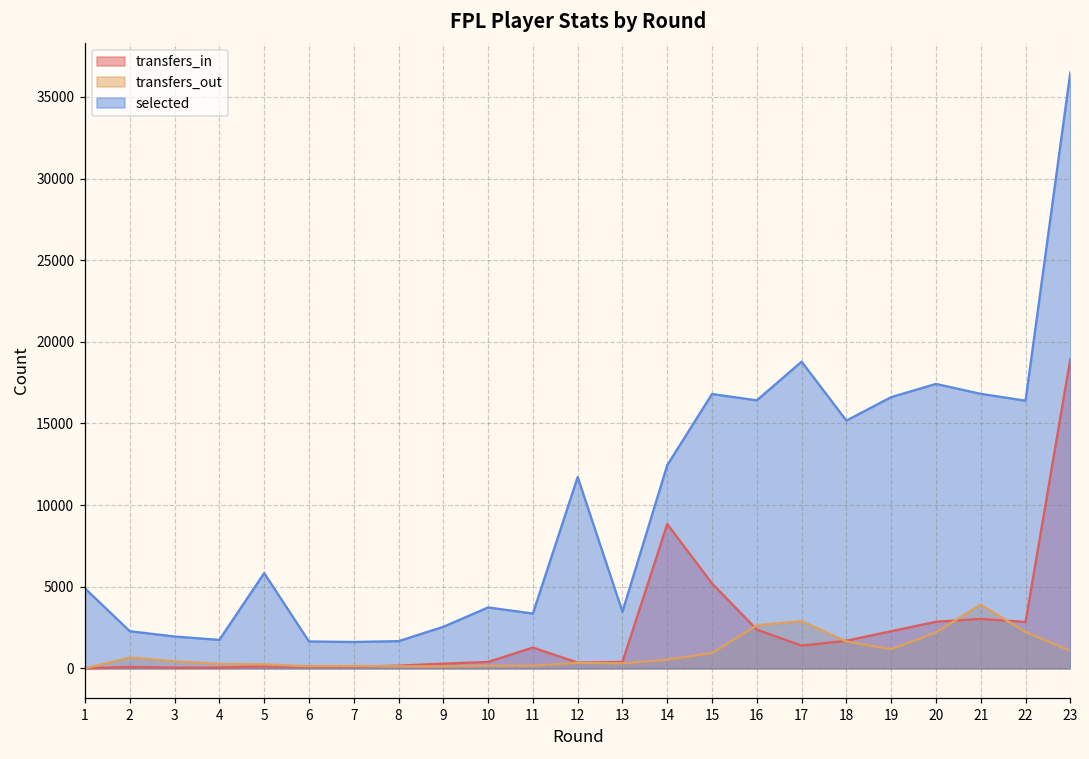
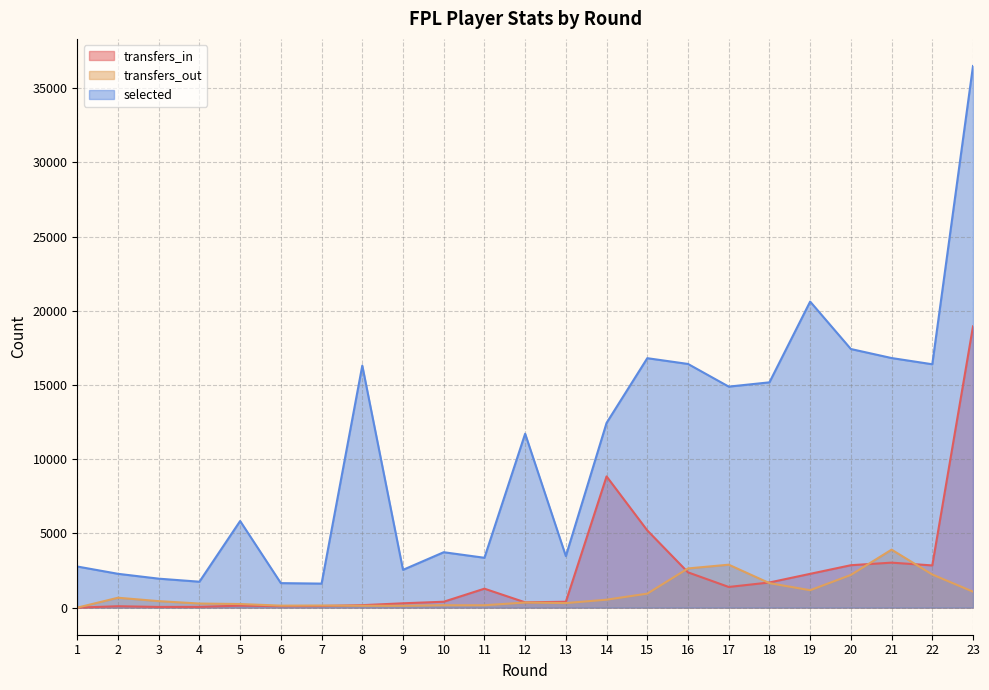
  {
    "selected": {
-     "1": 4900,
+     "1": 2800,
      "2": 2300,
      "3": 2000,
      "4": 1700,
      "5": 5800,
      "6": 1700,
      "7": 1600,
-     "8": 1700,
+     "8": 16300,
      "9": 2500,
      "10": 3700,
      "11": 3400,
      "12": 11700,
      "13": 3500,
      "14": 12400,
      "15": 16800,
      "16": 16400,
-     "17": 18800,
+     "17": 14900,
      "18": 15200,
-     "19": 16600,
+     "19": 20600,
      "20": 17400,
      "21": 16800,
      "22": 16400,
      "23": 36500
    }
  }
